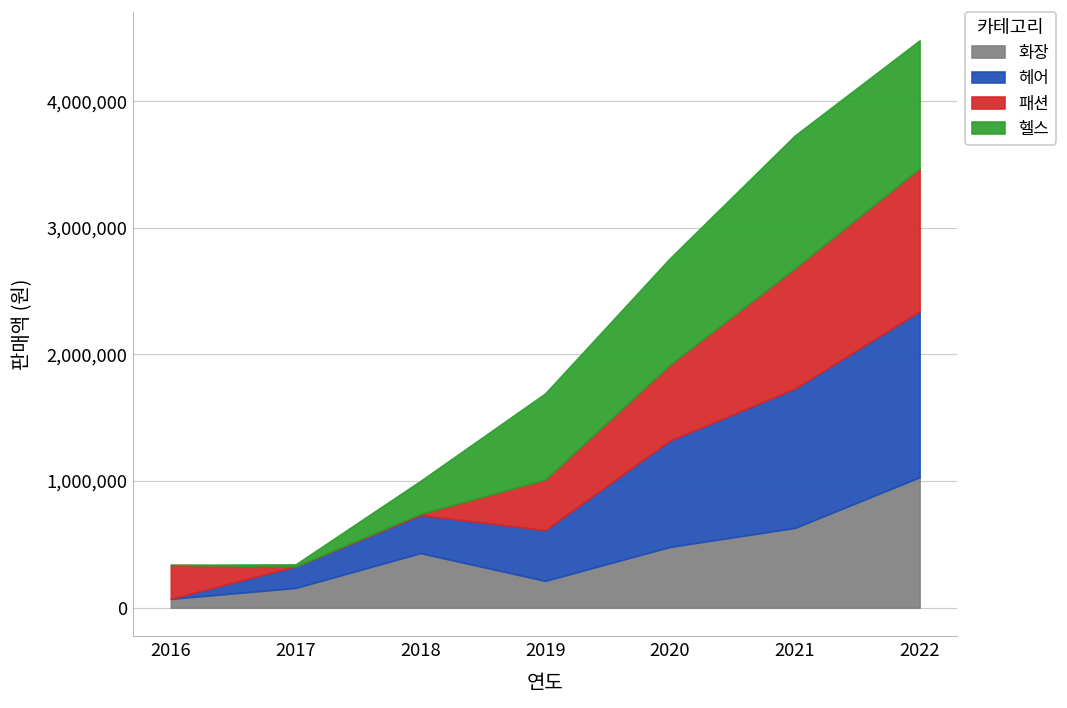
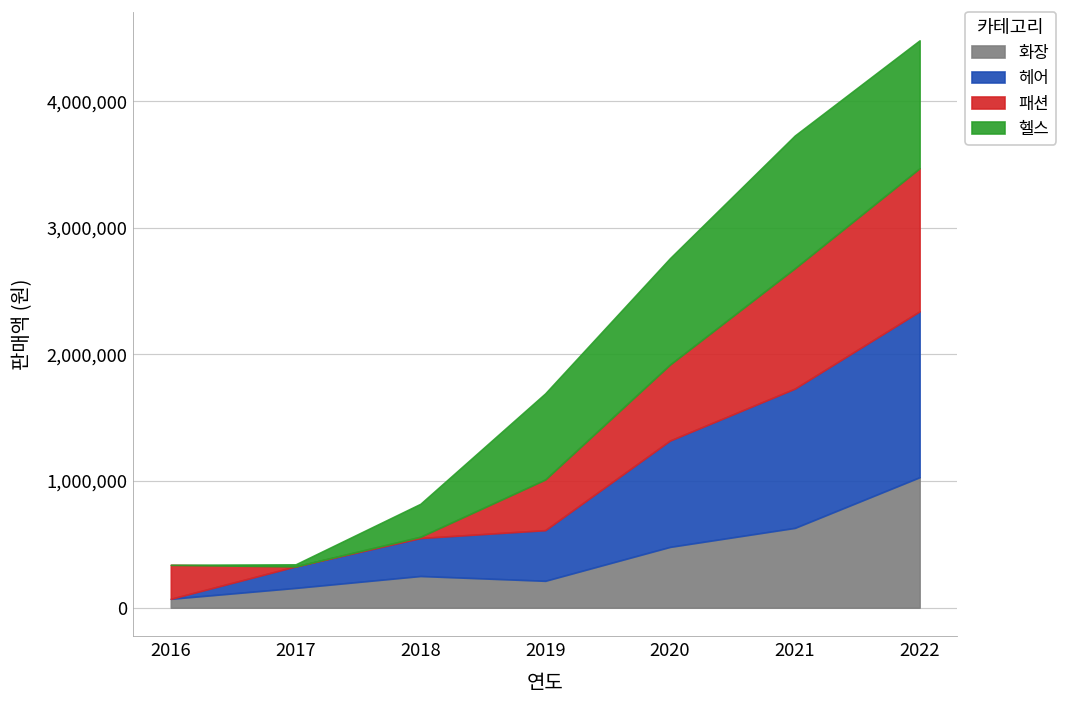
  {
    "화장": {
      "2017": "160,000",
-     "2018": "430,000",
+     "2018": "250,000",
      "2019": "210,000",
      "2020": "480,000",
      "2021": "630,000",
      "2022": "1,030,000"
    },
    "헤어": {
      "2019": "400,000",
      "2020": "840,000",
      "2021": "1,100,000",
      "2022": "1,310,000"
    },
    "패션": {
      "2019": "400,000",
      "2020": "600,000",
      "2021": "950,000",
      "2022": "1,130,000"
    },
    "헬스": {
      "2018": "260,000",
      "2019": "680,000",
      "2020": "840,000",
      "2021": "1,050,000",
      "2022": "1,010,000"
    }
  }
